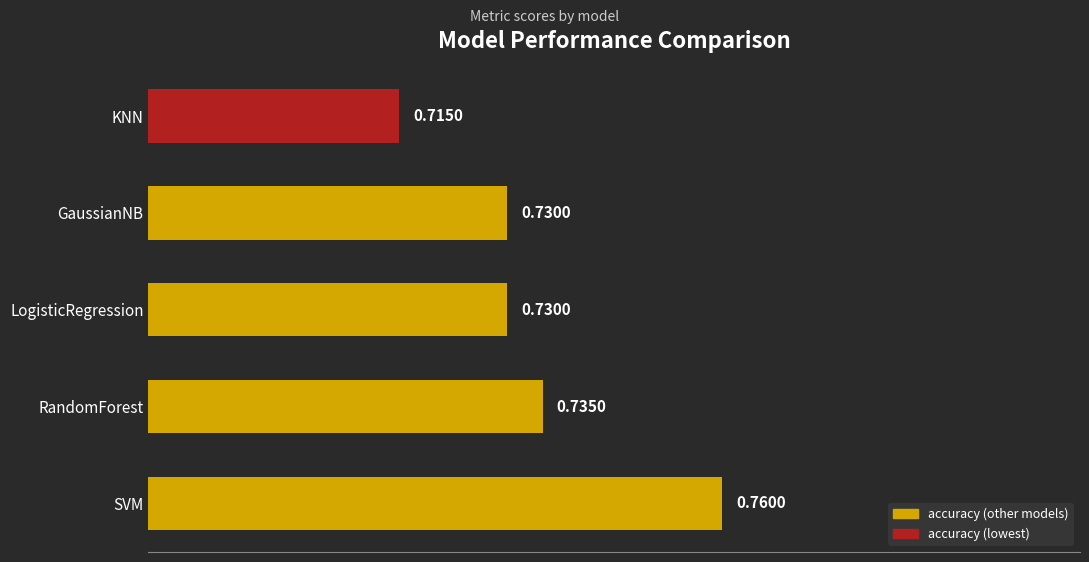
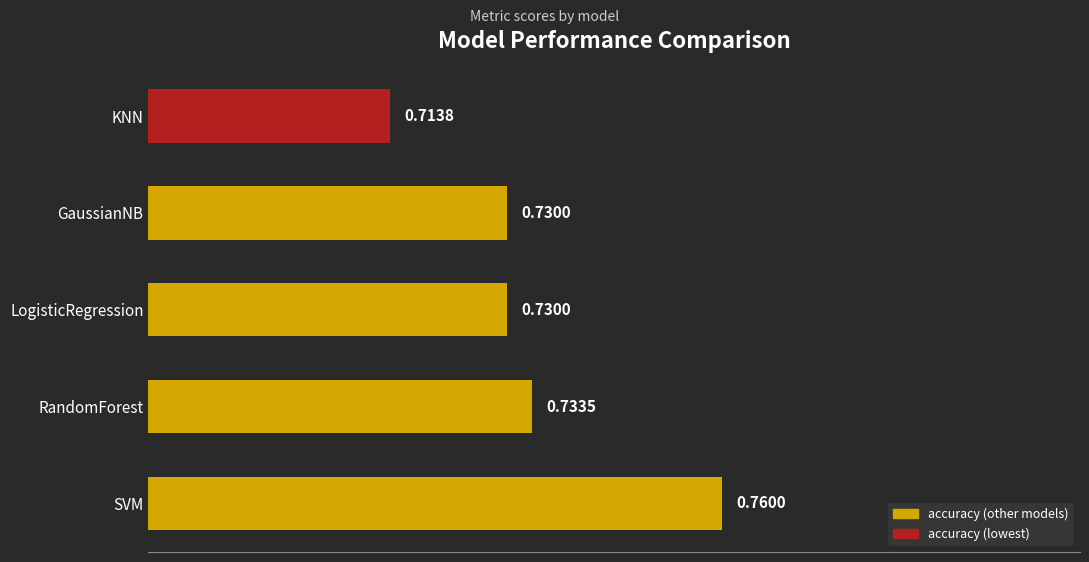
  {
-   "KNN": 0.7150,
+   "KNN": 0.7138,
    "GaussianNB": 0.7300,
    "LogisticRegression": 0.7300,
-   "RandomForest": 0.7350,
+   "RandomForest": 0.7335,
    "SVM": 0.7600
  }
